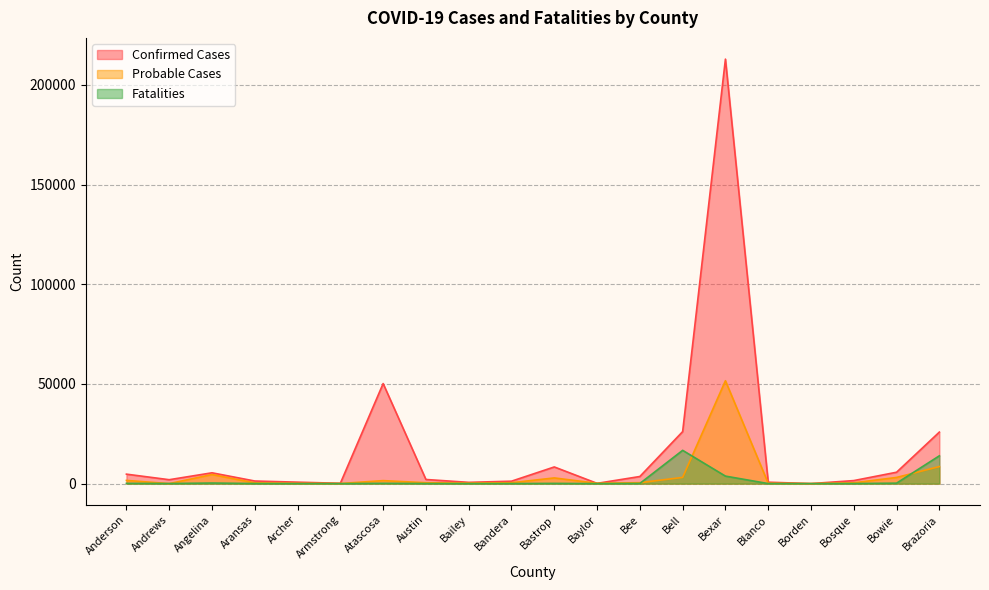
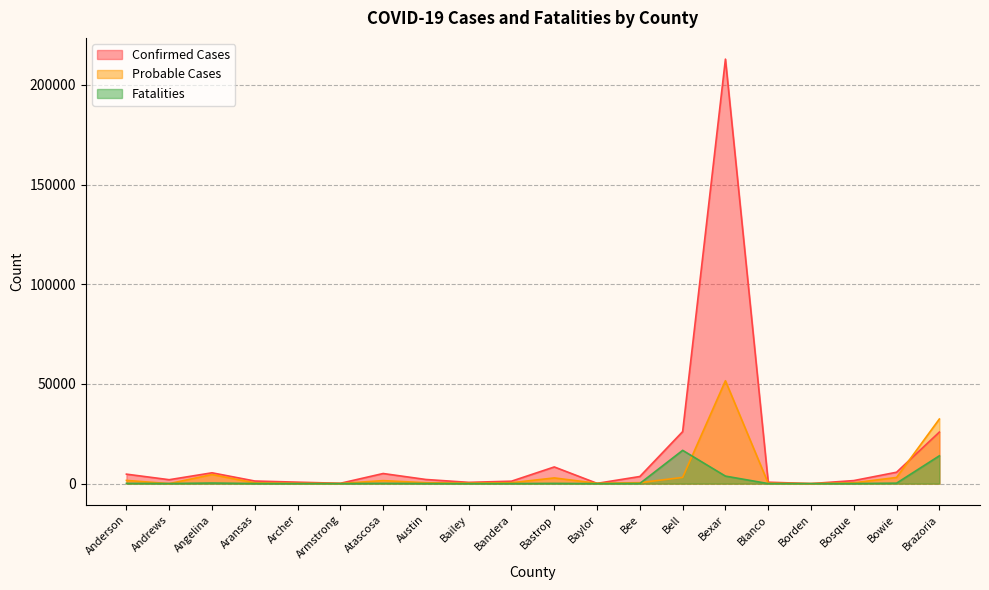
  {
    "Confirmed Cases": {
      "Anderson": 5000,
      "Andrews": 2000,
-     "Atascosa": 50000,
+     "Atascosa": 5000,
      "Austin": 2000,
      "Bastrop": 8000,
      "Bee": 4000,
      "Bell": 26000,
      "Bexar": 213000,
      "Bowie": 6000,
      "Brazoria": 26000
    },
    "Probable Cases": {
      "Anderson": 2000,
      "Atascosa": 2000,
      "Bastrop": 3000,
      "Bell": 3000,
      "Bexar": 52000,
      "Bowie": 3000,
-     "Brazoria": 9000
+     "Brazoria": 32000
    },
    "Fatalities": {
      "Anderson": 0,
      "Angelina": 0,
      "Atascosa": 0,
      "Bastrop": 0,
      "Bell": 17000,
      "Bexar": 4000,
      "Bowie": 0,
      "Brazoria": 14000
    }
  }
